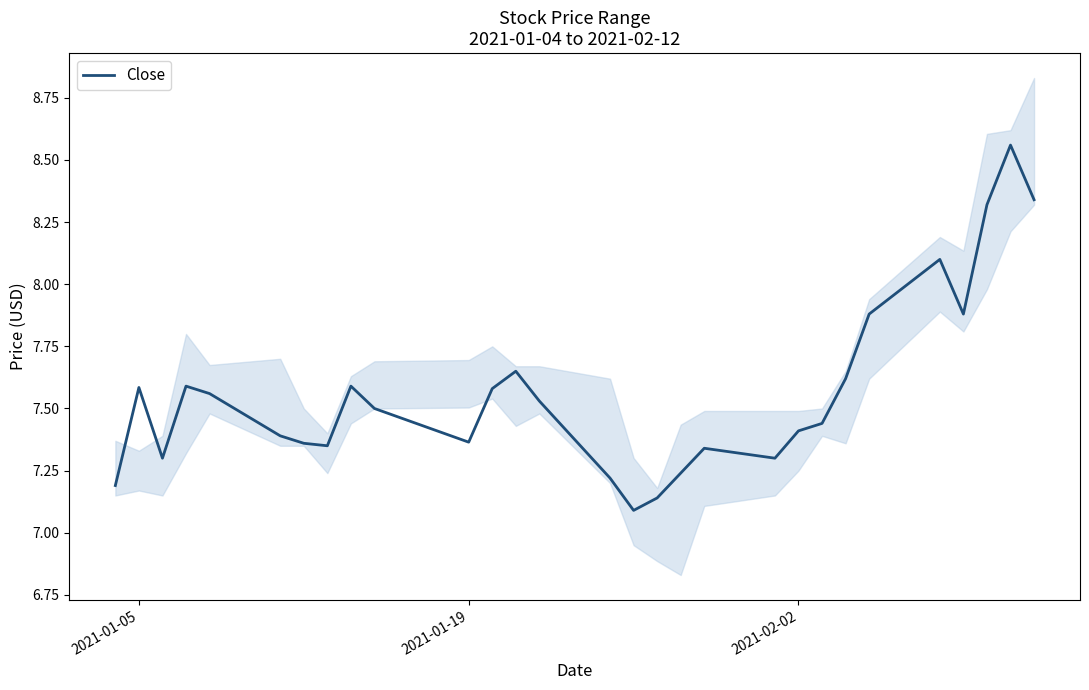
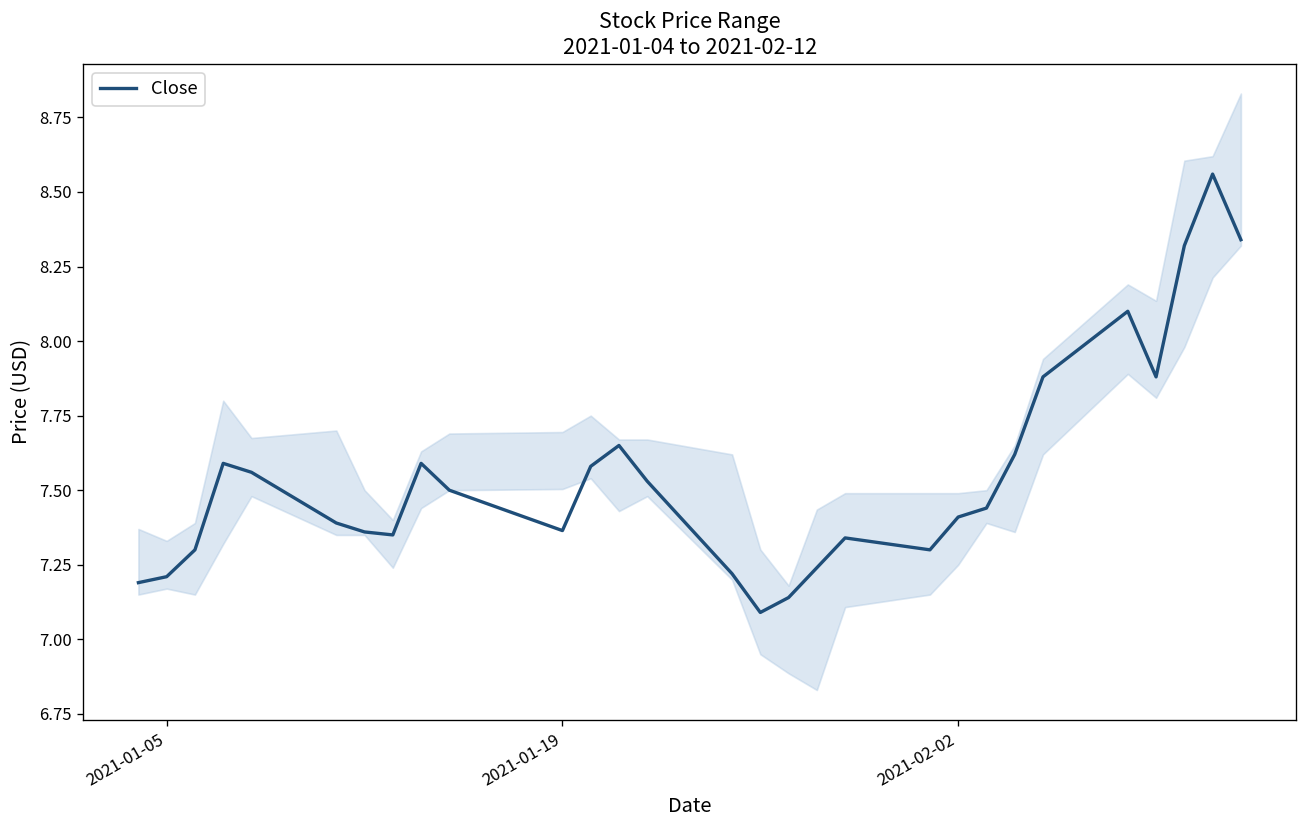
  {
    "Close": {
-     "2021-01-05": 7.58,
+     "2021-01-05": 7.21,
      "2021-01-19": 7.36,
      "2021-02-02": 7.41
    }
  }
